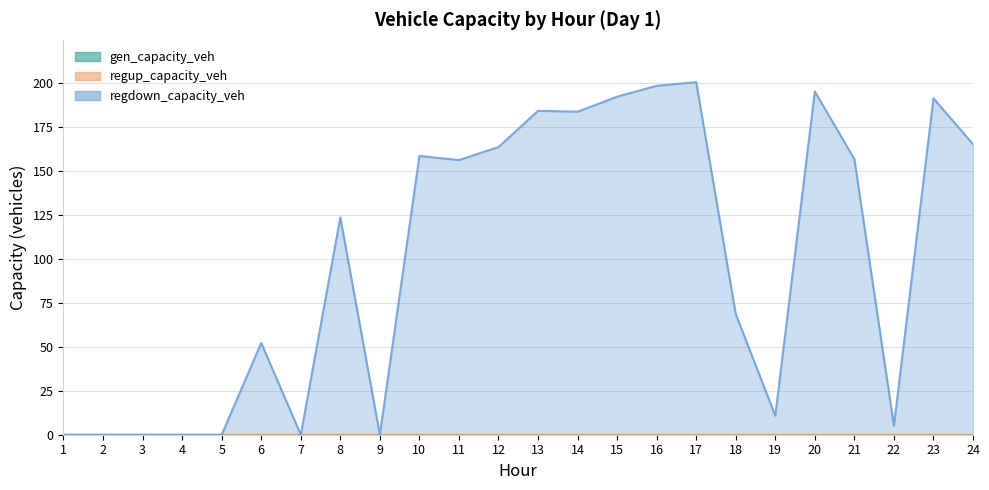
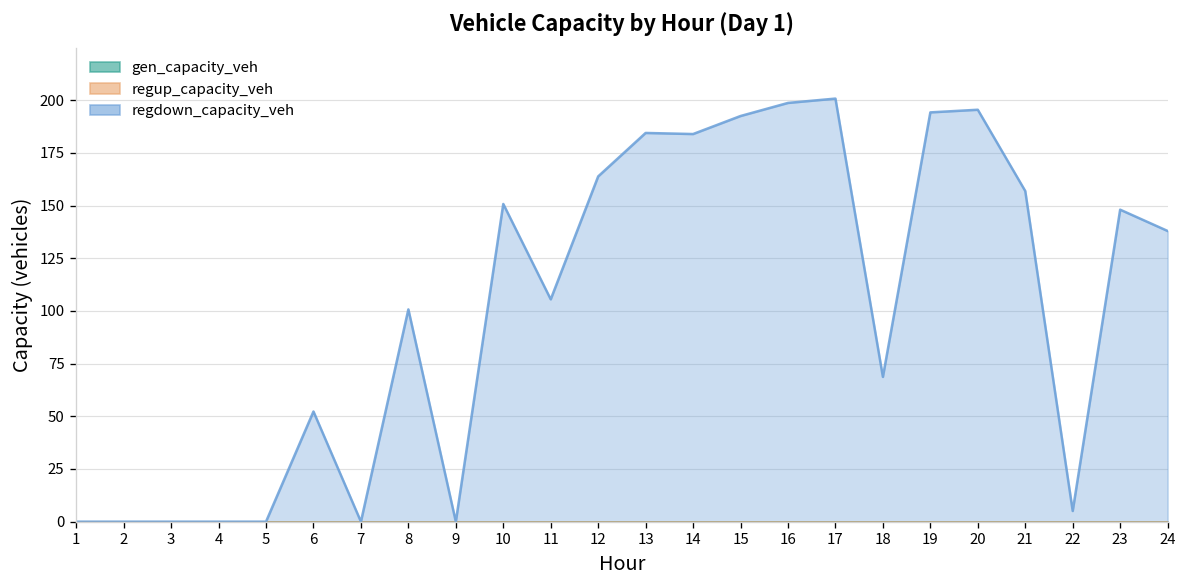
  {
    "regup_capacity_veh": {
      "6": 0,
      "8": 0,
      "10": 0,
      "11": 0,
      "12": 0,
      "13": 0,
      "14": 0,
      "15": 0,
      "16": 0,
      "17": 0,
      "18": 0,
      "19": 0,
      "20": 0,
      "21": 0,
      "22": 0,
      "23": 0,
      "24": 0
    },
    "regdown_capacity_veh": {
      "6": 52,
-     "8": 124,
-     "10": 159,
-     "11": 156,
+     "8": 101,
+     "10": 151,
+     "11": 106,
      "12": 164,
      "13": 184,
      "14": 184,
      "15": 192,
      "16": 199,
      "17": 201,
      "18": 69,
-     "19": 11,
+     "19": 194,
      "20": 195,
      "21": 157,
      "22": 5,
-     "23": 192,
-     "24": 165
+     "23": 148,
+     "24": 138
    }
  }
